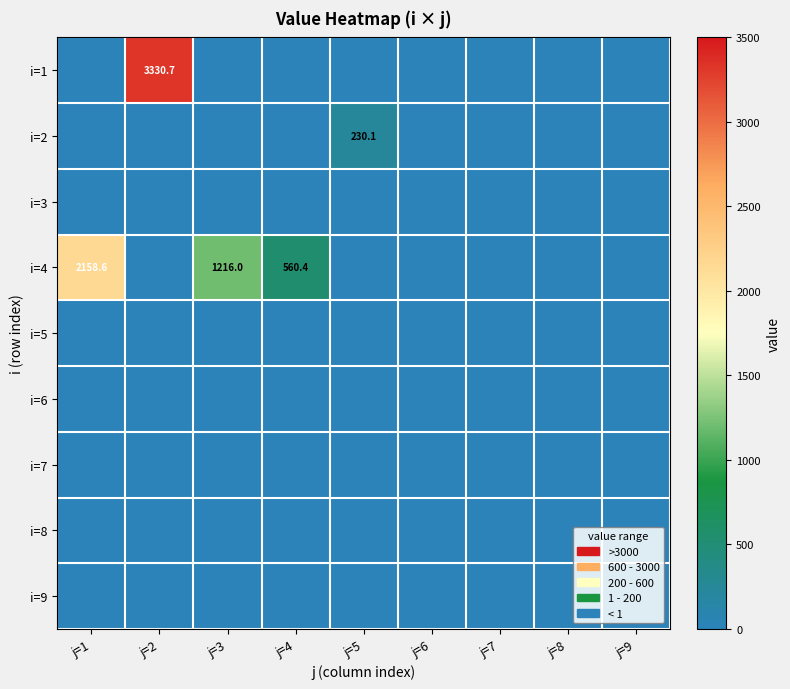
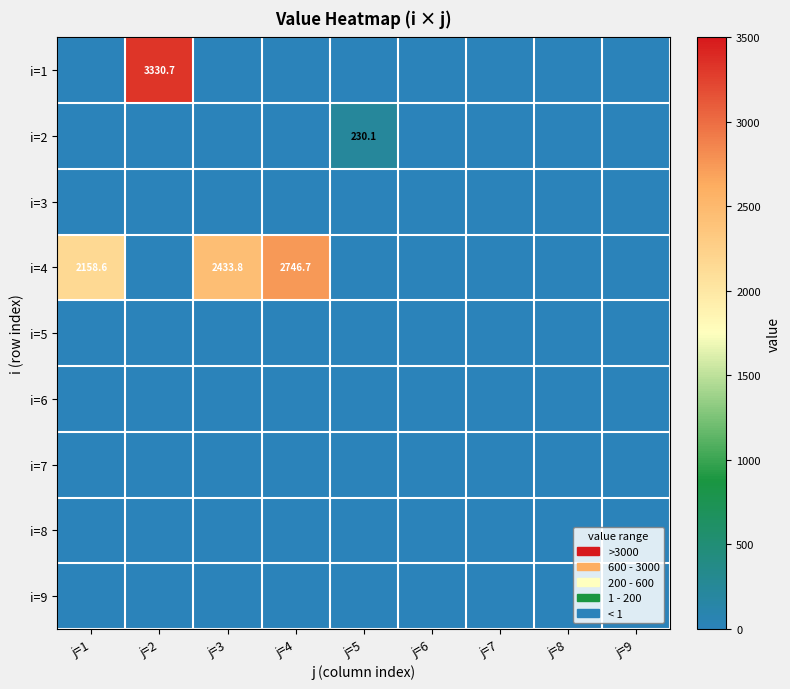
  {
    "i=1": {
      "j=2": 3330.7
    },
    "i=2": {
      "j=5": 230.1
    },
    "i=4": {
      "j=1": 2158.6,
-     "j=3": 1216.0,
-     "j=4": 560.4
+     "j=3": 2433.8,
+     "j=4": 2746.7
    }
  }
